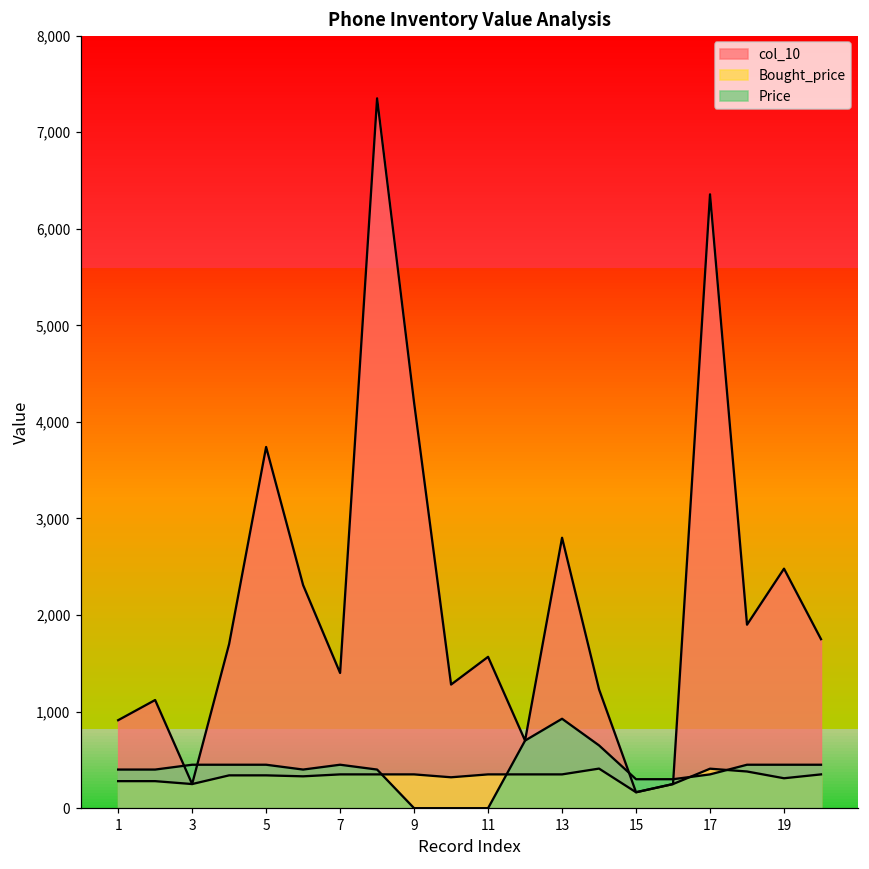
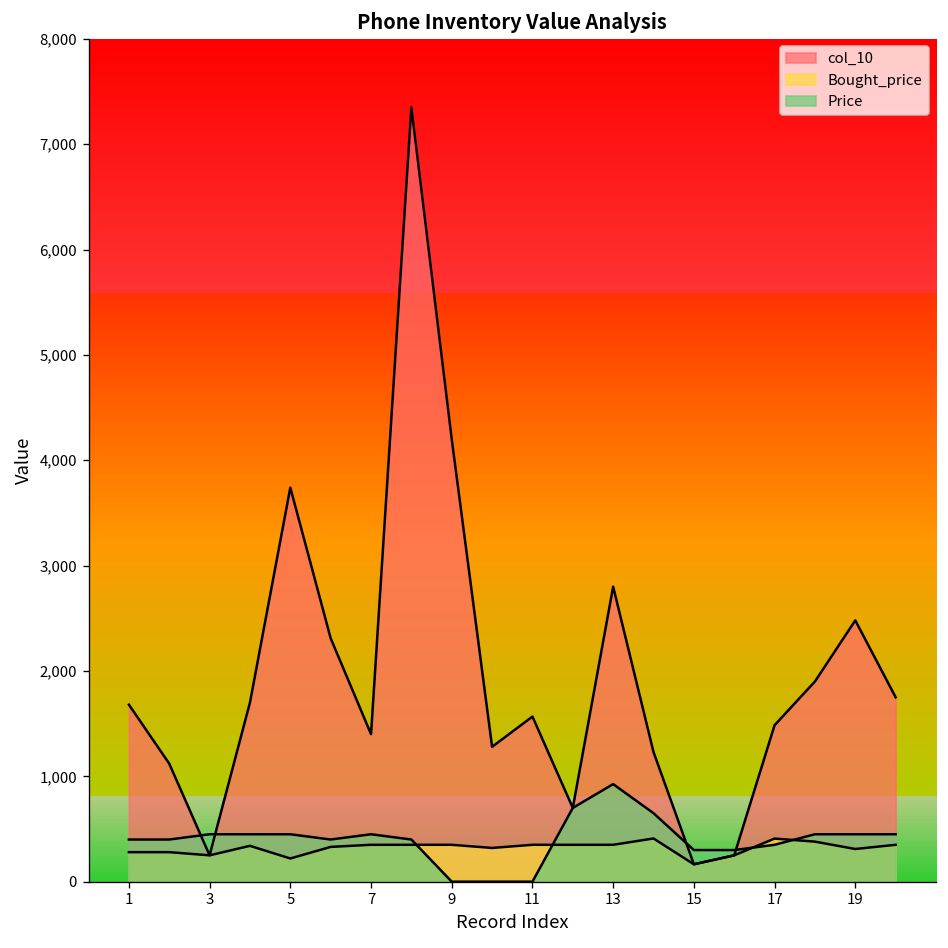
  {
    "col_10": {
-     "1": "900",
+     "1": "1,700",
      "5": "3,700",
      "7": "1,400",
      "9": "4,200",
      "11": "1,600",
      "13": "2,800",
-     "17": "6,400",
+     "17": "1,500",
      "19": "2,500"
    },
    "Bought_price": {
      "1": "300",
-     "5": "300",
+     "5": "200",
      "7": "400",
      "9": "400",
      "11": "400",
      "13": "400",
      "17": "400",
      "19": "300"
    },
    "Price": {
      "1": "400",
      "3": "500",
      "5": "500",
      "7": "500",
      "9": "0",
      "11": "0",
      "13": "900",
      "15": "300",
      "17": "400",
      "19": "500"
    }
  }
